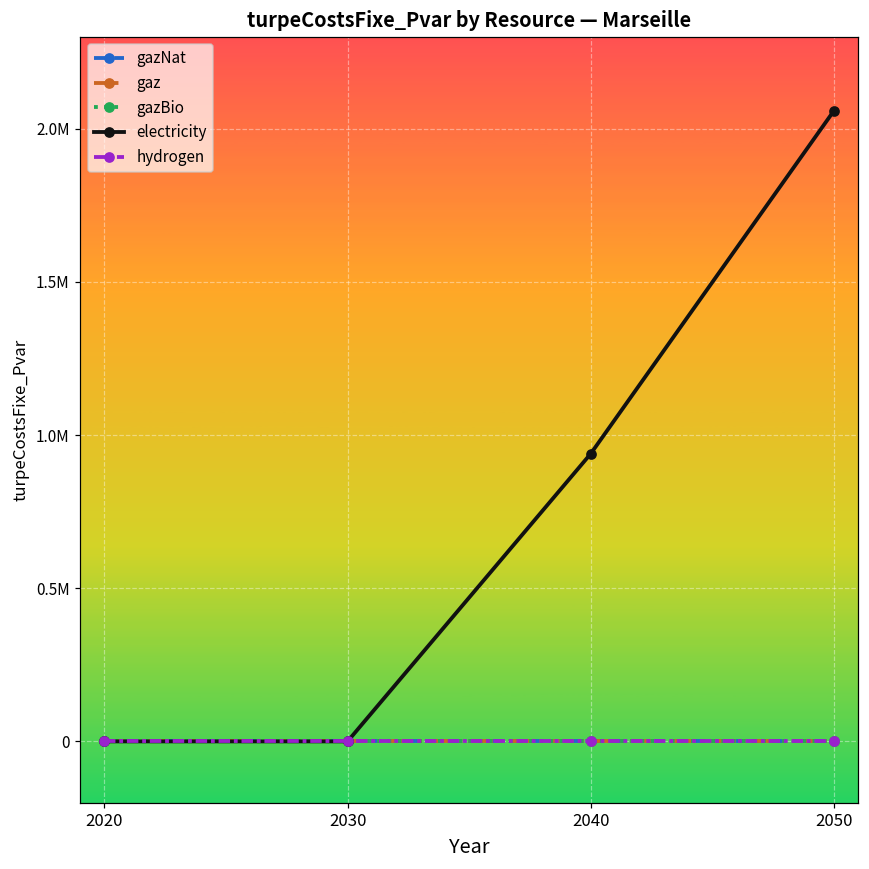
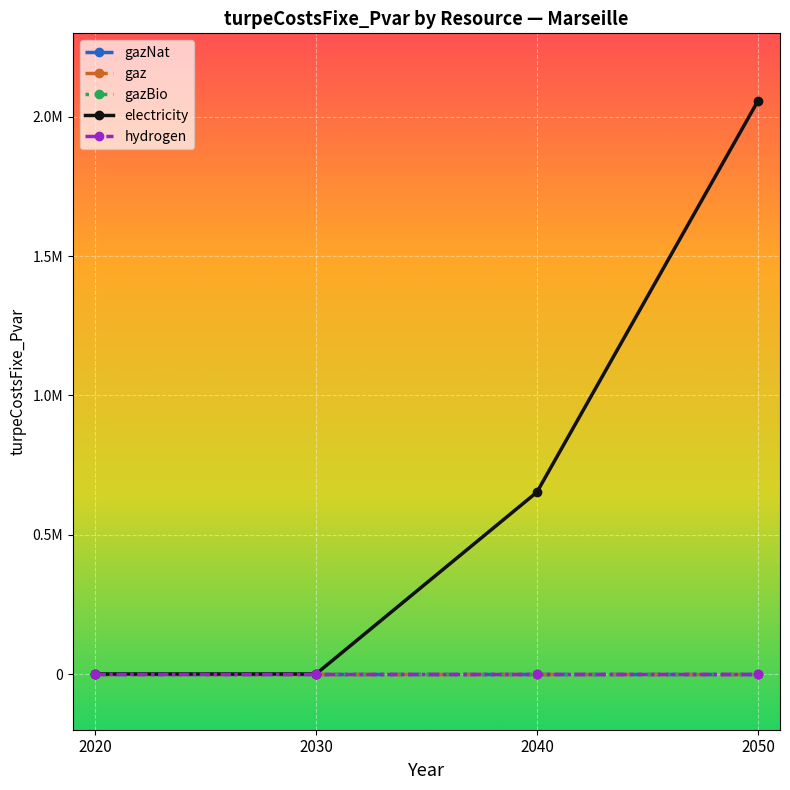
  {
    "hydrogen": {
      "2040": 0,
      "2050": 0
    },
    "electricity": {
-     "2040": 940000,
+     "2040": 650000,
      "2050": 2060000
    }
  }
